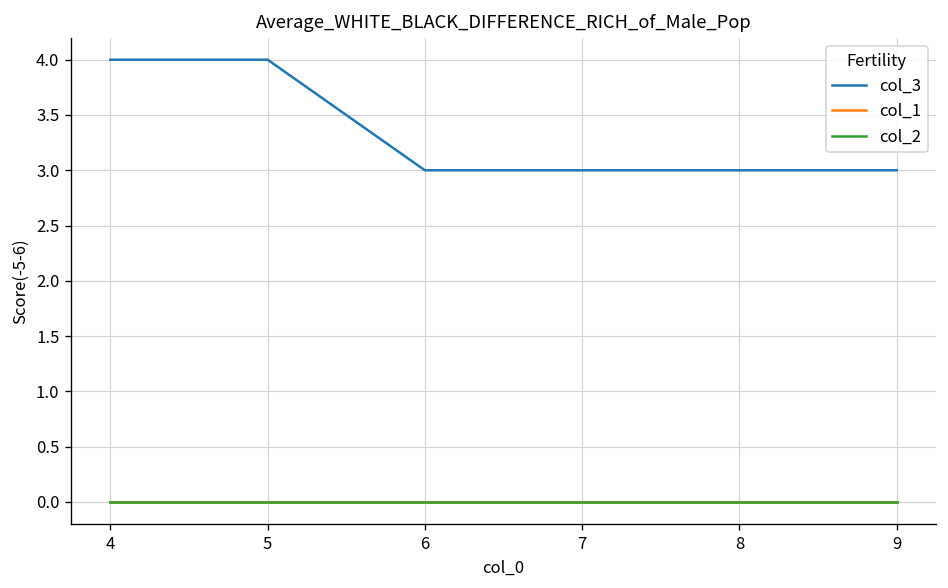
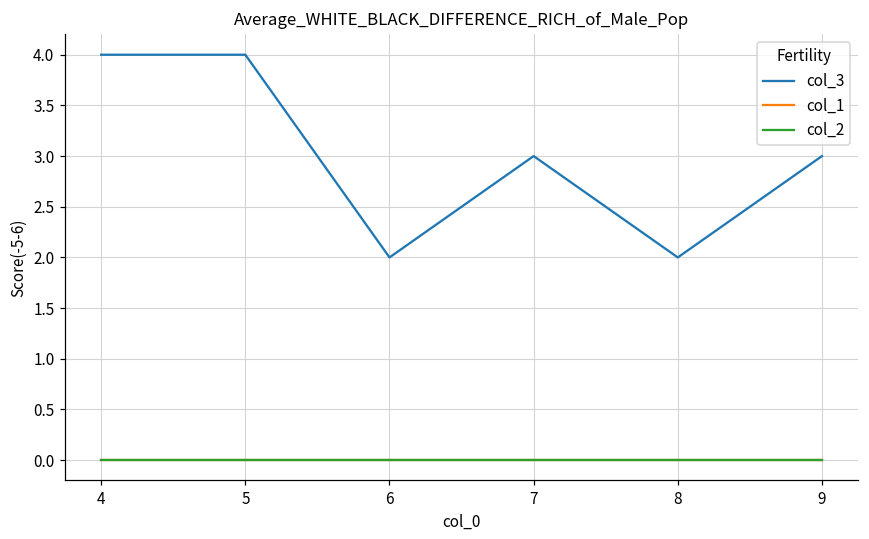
  {
    "col_3": {
      "4": 4,
      "5": 4,
-     "6": 3,
+     "6": 2,
      "7": 3,
-     "8": 3,
+     "8": 2,
      "9": 3
    },
    "col_2": {
      "4": 0,
      "5": 0,
      "6": 0,
      "7": 0,
      "8": 0,
      "9": 0
    }
  }
